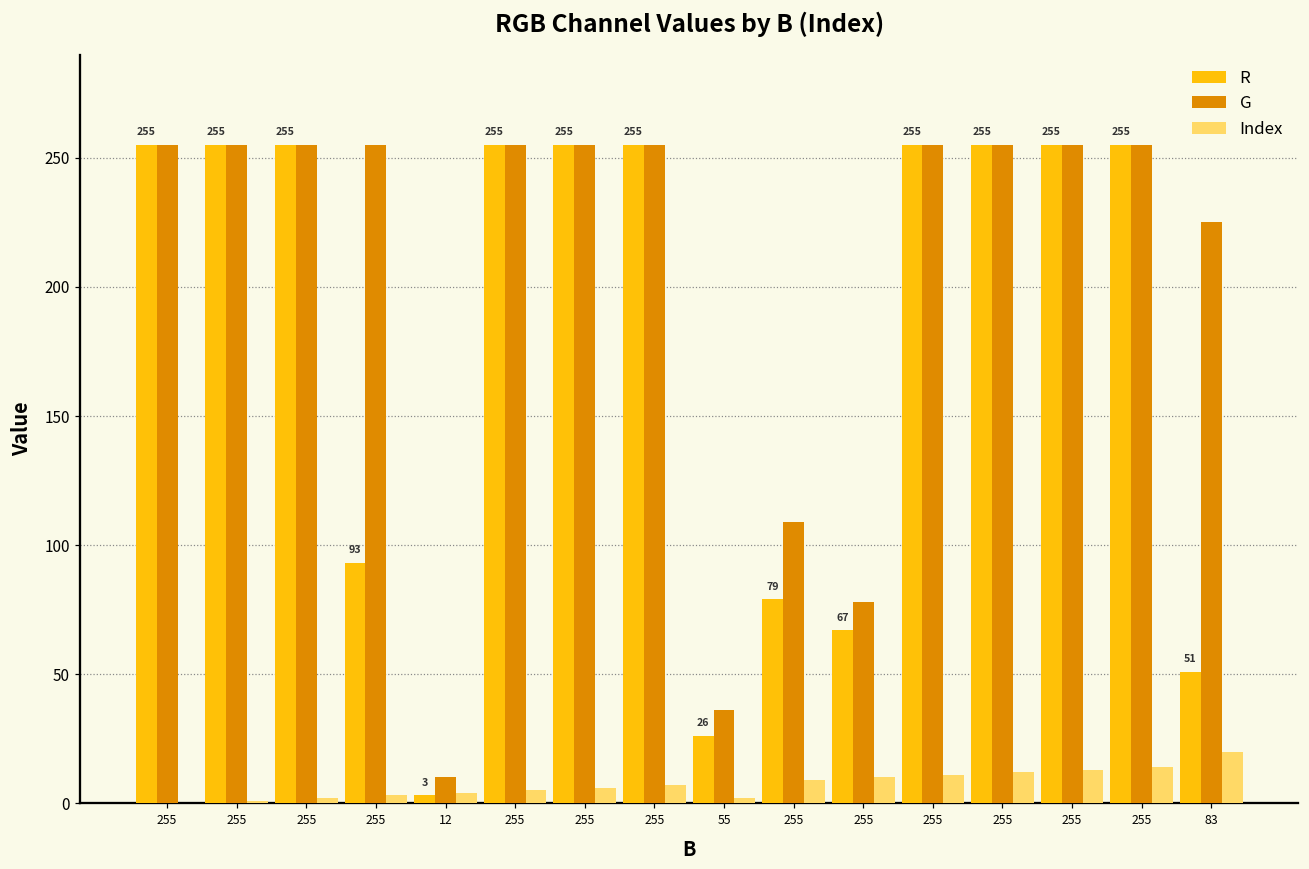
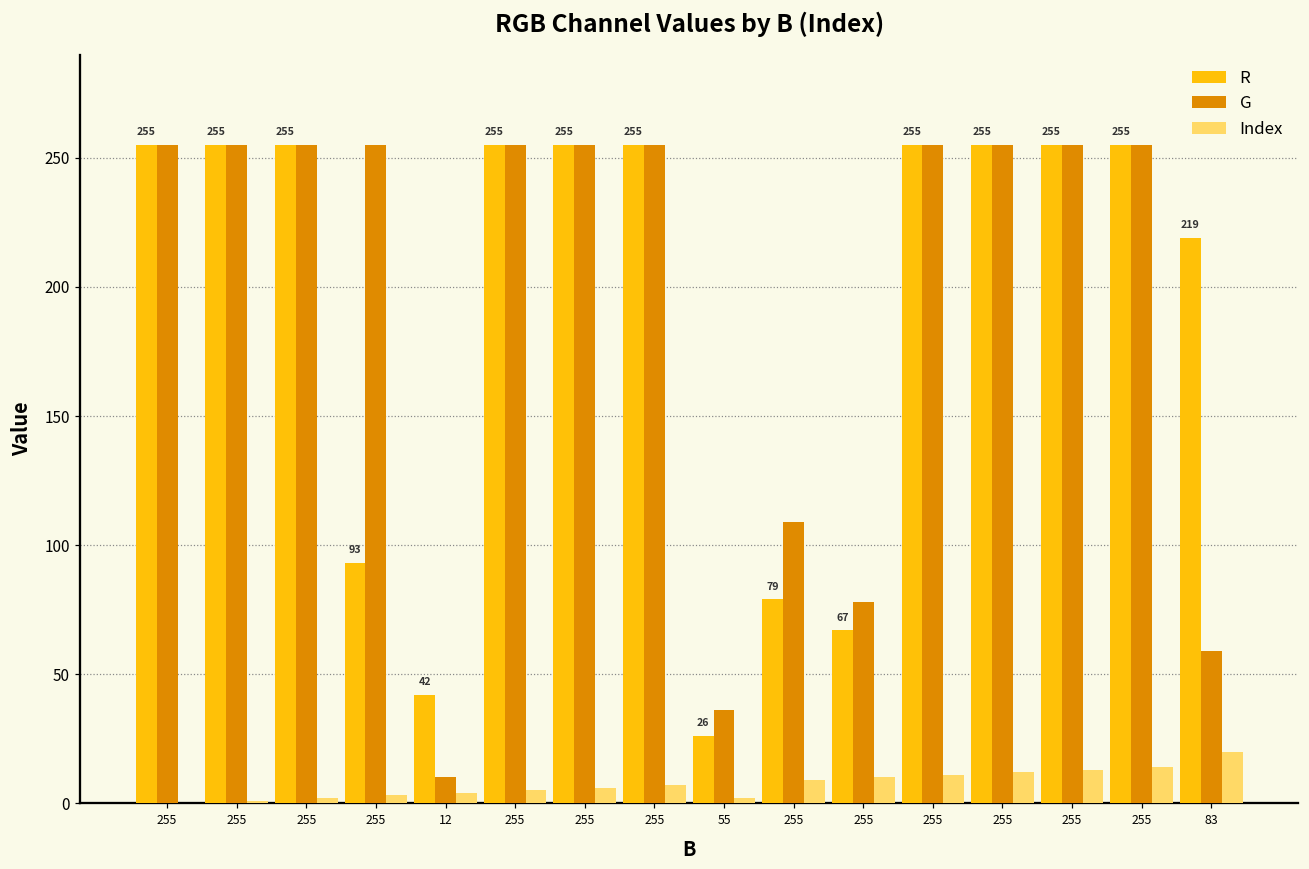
  {
    "R": {
-     "12": 3,
+     "12": 42,
      "55": 26,
-     "83": 51
+     "83": 219
    },
    "G": {
      "12": 10,
      "55": 36,
-     "83": 225
+     "83": 59
    },
    "Index": {
      "12": 4,
      "55": 2,
      "83": 20
    }
  }
